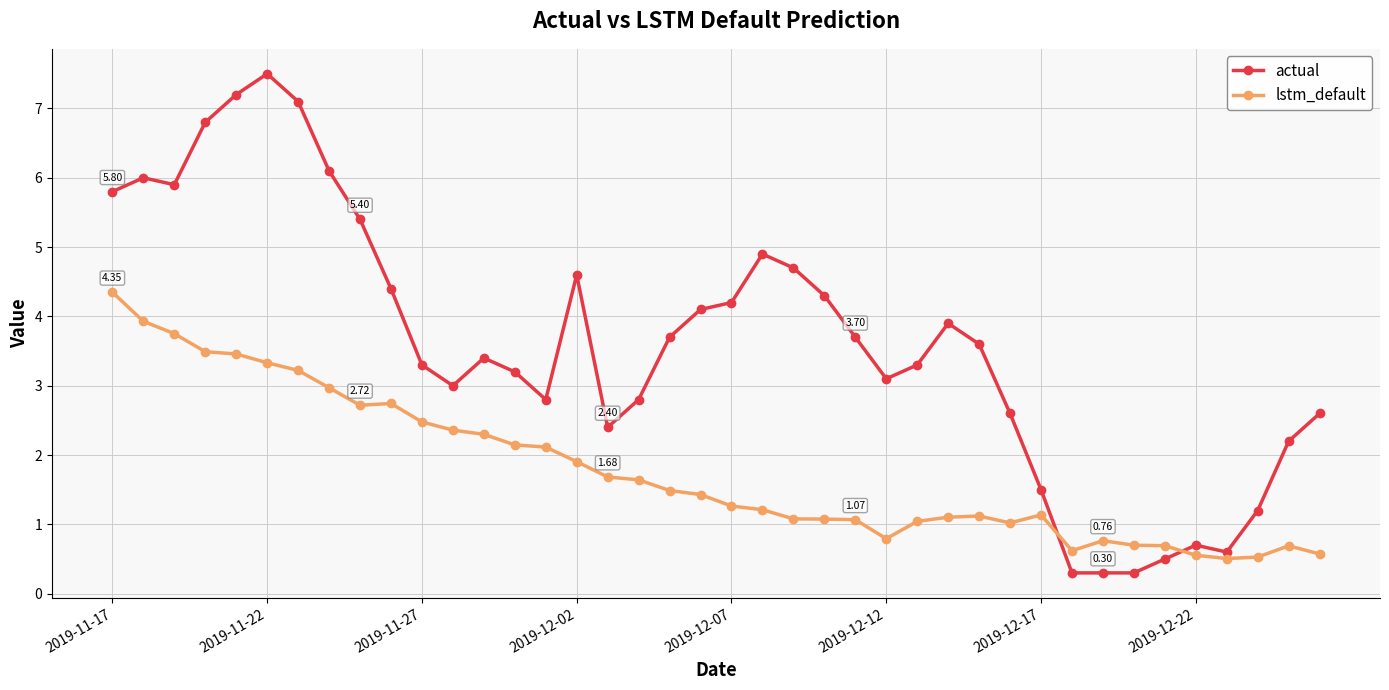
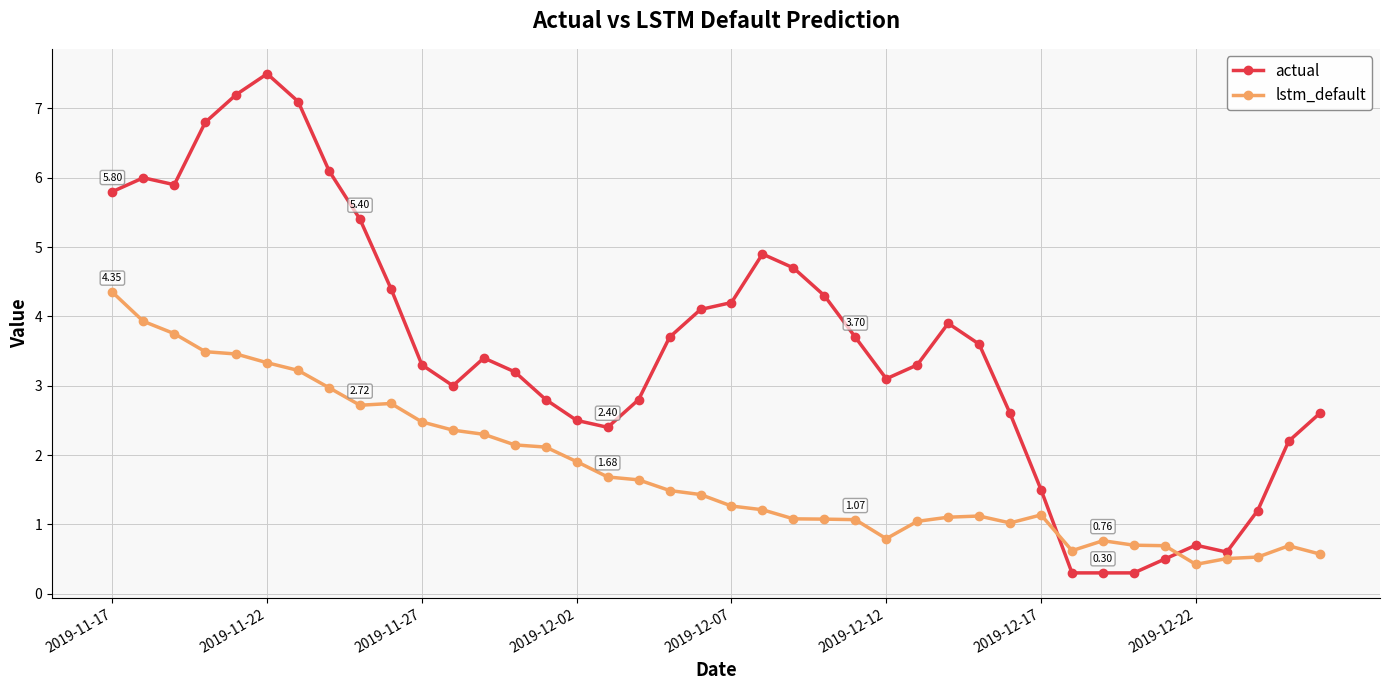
  {
    "actual": {
      "2019-11-22": 7.5,
      "2019-11-27": 3.3,
-     "2019-12-02": 4.6,
+     "2019-12-02": 2.5,
      "2019-12-07": 4.2,
      "2019-12-12": 3.1,
      "2019-12-17": 1.5,
      "2019-12-22": 0.7
    },
    "lstm_default": {
      "2019-11-22": 3.3,
      "2019-11-27": 2.5,
      "2019-12-02": 1.9,
      "2019-12-07": 1.3,
      "2019-12-12": 0.8,
      "2019-12-17": 1.1,
-     "2019-12-22": 0.6
+     "2019-12-22": 0.4
    }
  }
